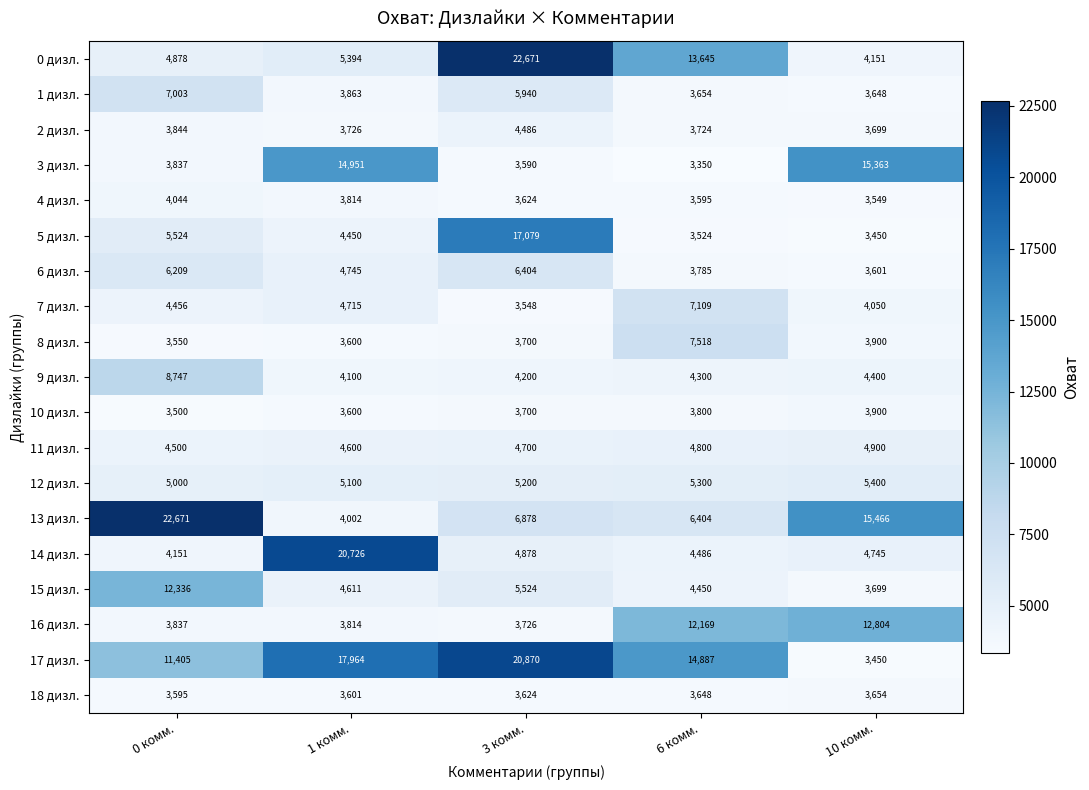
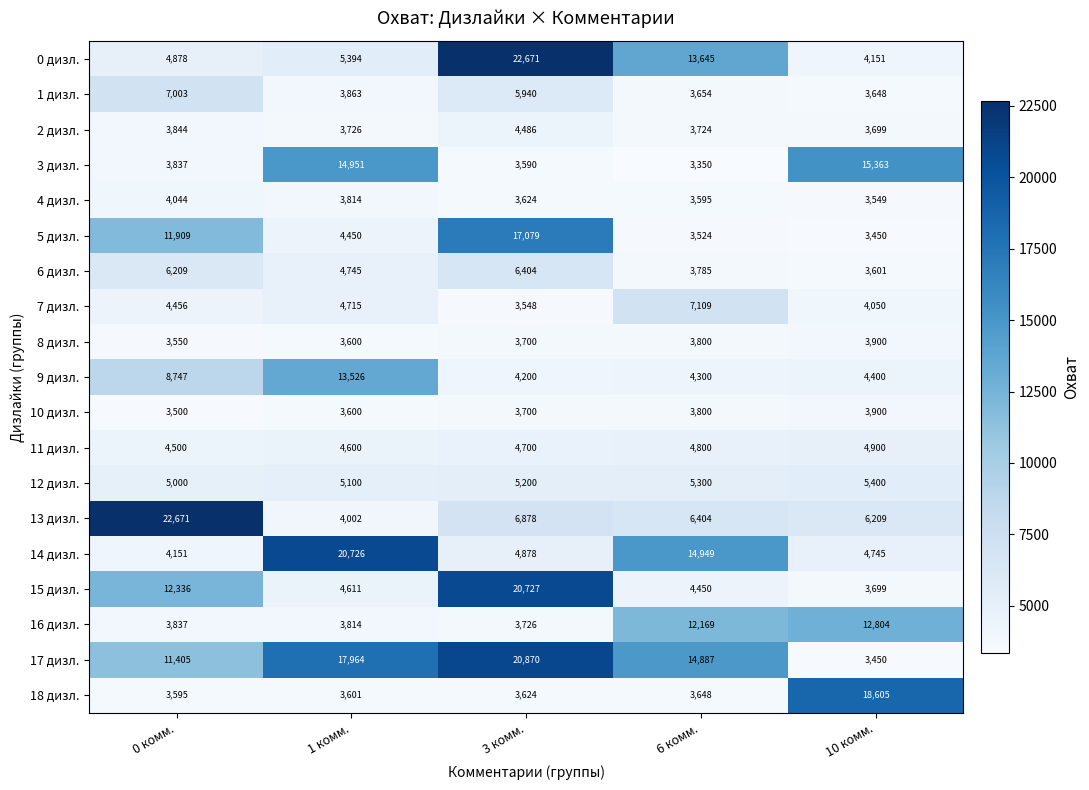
  {
    "0 дизл.": {
      "0 комм.": "4,878",
      "1 комм.": "5,394",
      "3 комм.": "22,671",
      "6 комм.": "13,645",
      "10 комм.": "4,151"
    },
    "1 дизл.": {
      "0 комм.": "7,003",
      "1 комм.": "3,863",
      "3 комм.": "5,940",
      "6 комм.": "3,654",
      "10 комм.": "3,648"
    },
    "2 дизл.": {
      "0 комм.": "3,844",
      "1 комм.": "3,726",
      "3 комм.": "4,486",
      "6 комм.": "3,724",
      "10 комм.": "3,699"
    },
    "3 дизл.": {
      "0 комм.": "3,837",
      "1 комм.": "14,951",
      "3 комм.": "3,590",
      "6 комм.": "3,350",
      "10 комм.": "15,363"
    },
    "4 дизл.": {
      "0 комм.": "4,044",
      "1 комм.": "3,814",
      "3 комм.": "3,624",
      "6 комм.": "3,595",
      "10 комм.": "3,549"
    },
    "5 дизл.": {
-     "0 комм.": "5,524",
+     "0 комм.": "11,909",
      "1 комм.": "4,450",
      "3 комм.": "17,079",
      "6 комм.": "3,524",
      "10 комм.": "3,450"
    },
    "6 дизл.": {
      "0 комм.": "6,209",
      "1 комм.": "4,745",
      "3 комм.": "6,404",
      "6 комм.": "3,785",
      "10 комм.": "3,601"
    },
    "7 дизл.": {
      "0 комм.": "4,456",
      "1 комм.": "4,715",
      "3 комм.": "3,548",
      "6 комм.": "7,109",
      "10 комм.": "4,050"
    },
    "8 дизл.": {
      "0 комм.": "3,550",
      "1 комм.": "3,600",
      "3 комм.": "3,700",
-     "6 комм.": "7,518",
+     "6 комм.": "3,800",
      "10 комм.": "3,900"
    },
    "9 дизл.": {
      "0 комм.": "8,747",
-     "1 комм.": "4,100",
+     "1 комм.": "13,526",
      "3 комм.": "4,200",
      "6 комм.": "4,300",
      "10 комм.": "4,400"
    },
    "10 дизл.": {
      "0 комм.": "3,500",
      "1 комм.": "3,600",
      "3 комм.": "3,700",
      "6 комм.": "3,800",
      "10 комм.": "3,900"
    },
    "11 дизл.": {
      "0 комм.": "4,500",
      "1 комм.": "4,600",
      "3 комм.": "4,700",
      "6 комм.": "4,800",
      "10 комм.": "4,900"
    },
    "12 дизл.": {
      "0 комм.": "5,000",
      "1 комм.": "5,100",
      "3 комм.": "5,200",
      "6 комм.": "5,300",
      "10 комм.": "5,400"
    },
    "13 дизл.": {
      "0 комм.": "22,671",
      "1 комм.": "4,002",
      "3 комм.": "6,878",
      "6 комм.": "6,404",
-     "10 комм.": "15,466"
+     "10 комм.": "6,209"
    },
    "14 дизл.": {
      "0 комм.": "4,151",
      "1 комм.": "20,726",
      "3 комм.": "4,878",
-     "6 комм.": "4,486",
+     "6 комм.": "14,949",
      "10 комм.": "4,745"
    },
    "15 дизл.": {
      "0 комм.": "12,336",
      "1 комм.": "4,611",
-     "3 комм.": "5,524",
+     "3 комм.": "20,727",
      "6 комм.": "4,450",
      "10 комм.": "3,699"
    },
    "16 дизл.": {
      "0 комм.": "3,837",
      "1 комм.": "3,814",
      "3 комм.": "3,726",
      "6 комм.": "12,169",
      "10 комм.": "12,804"
    },
    "17 дизл.": {
      "0 комм.": "11,405",
      "1 комм.": "17,964",
      "3 комм.": "20,870",
      "6 комм.": "14,887",
      "10 комм.": "3,450"
    },
    "18 дизл.": {
      "0 комм.": "3,595",
      "1 комм.": "3,601",
      "3 комм.": "3,624",
      "6 комм.": "3,648",
-     "10 комм.": "3,654"
+     "10 комм.": "18,605"
    }
  }
